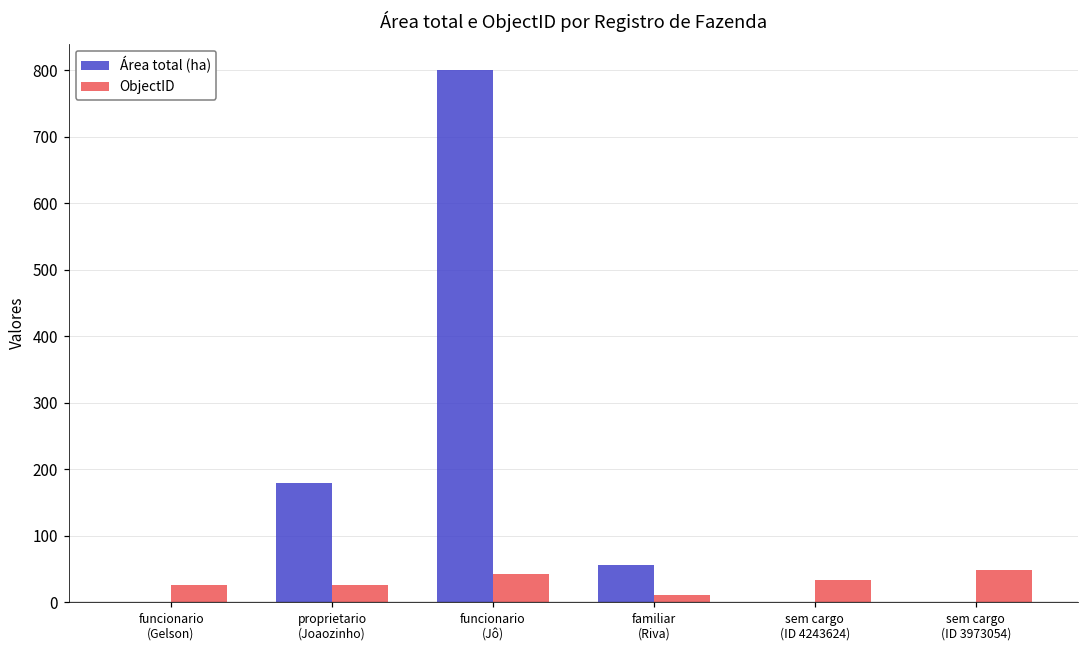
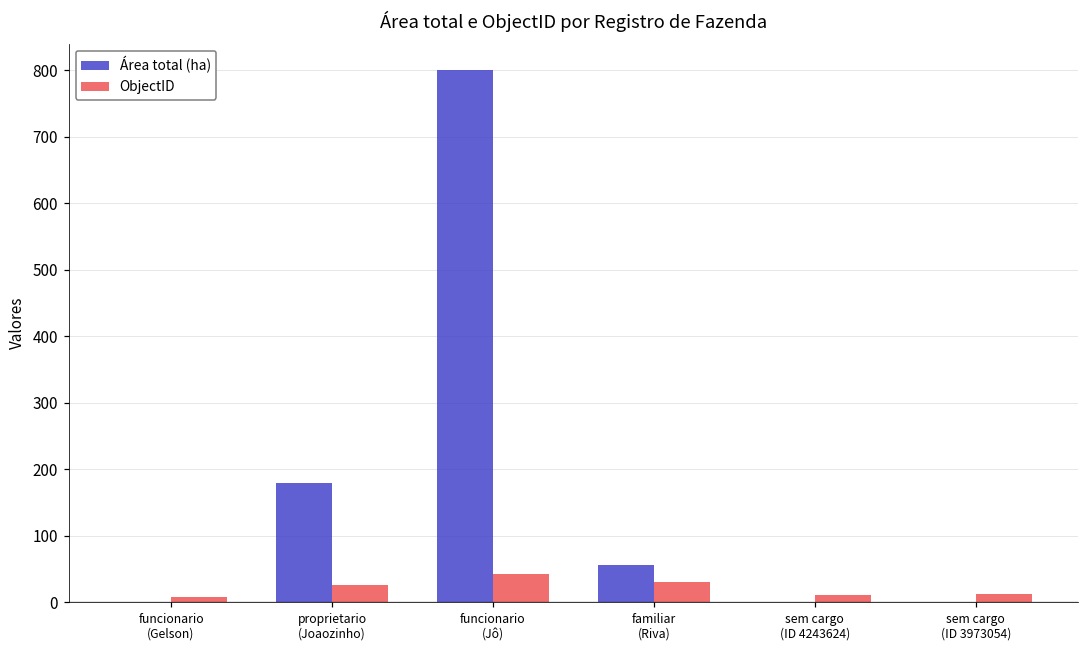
  {
    "Área total (ha)": {
      "funcionario (Gelson)": 0,
      "proprietario (Joaozinho)": 180,
      "funcionario (Jô)": 800,
      "familiar (Riva)": 60,
      "sem cargo (ID 4243624)": 0,
      "sem cargo (ID 3973054)": 0
    },
    "ObjectID": {
-     "funcionario (Gelson)": 30,
+     "funcionario (Gelson)": 10,
      "proprietario (Joaozinho)": 30,
      "funcionario (Jô)": 40,
-     "familiar (Riva)": 10,
-     "sem cargo (ID 4243624)": 30,
-     "sem cargo (ID 3973054)": 50
+     "familiar (Riva)": 30,
+     "sem cargo (ID 4243624)": 10,
+     "sem cargo (ID 3973054)": 10
    }
  }
